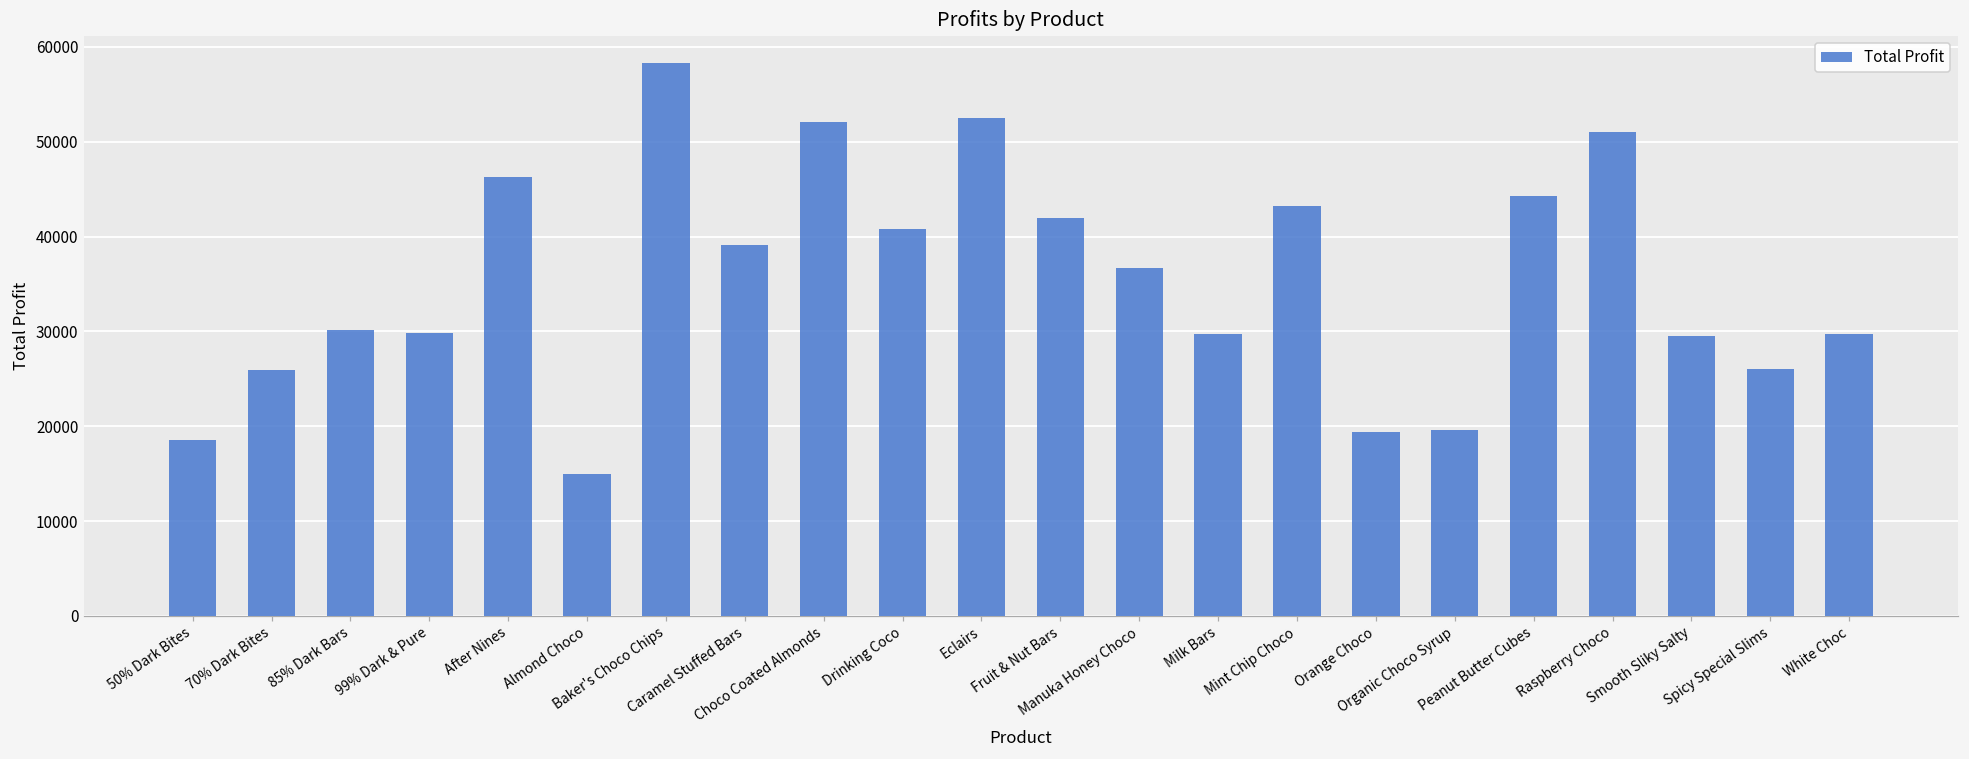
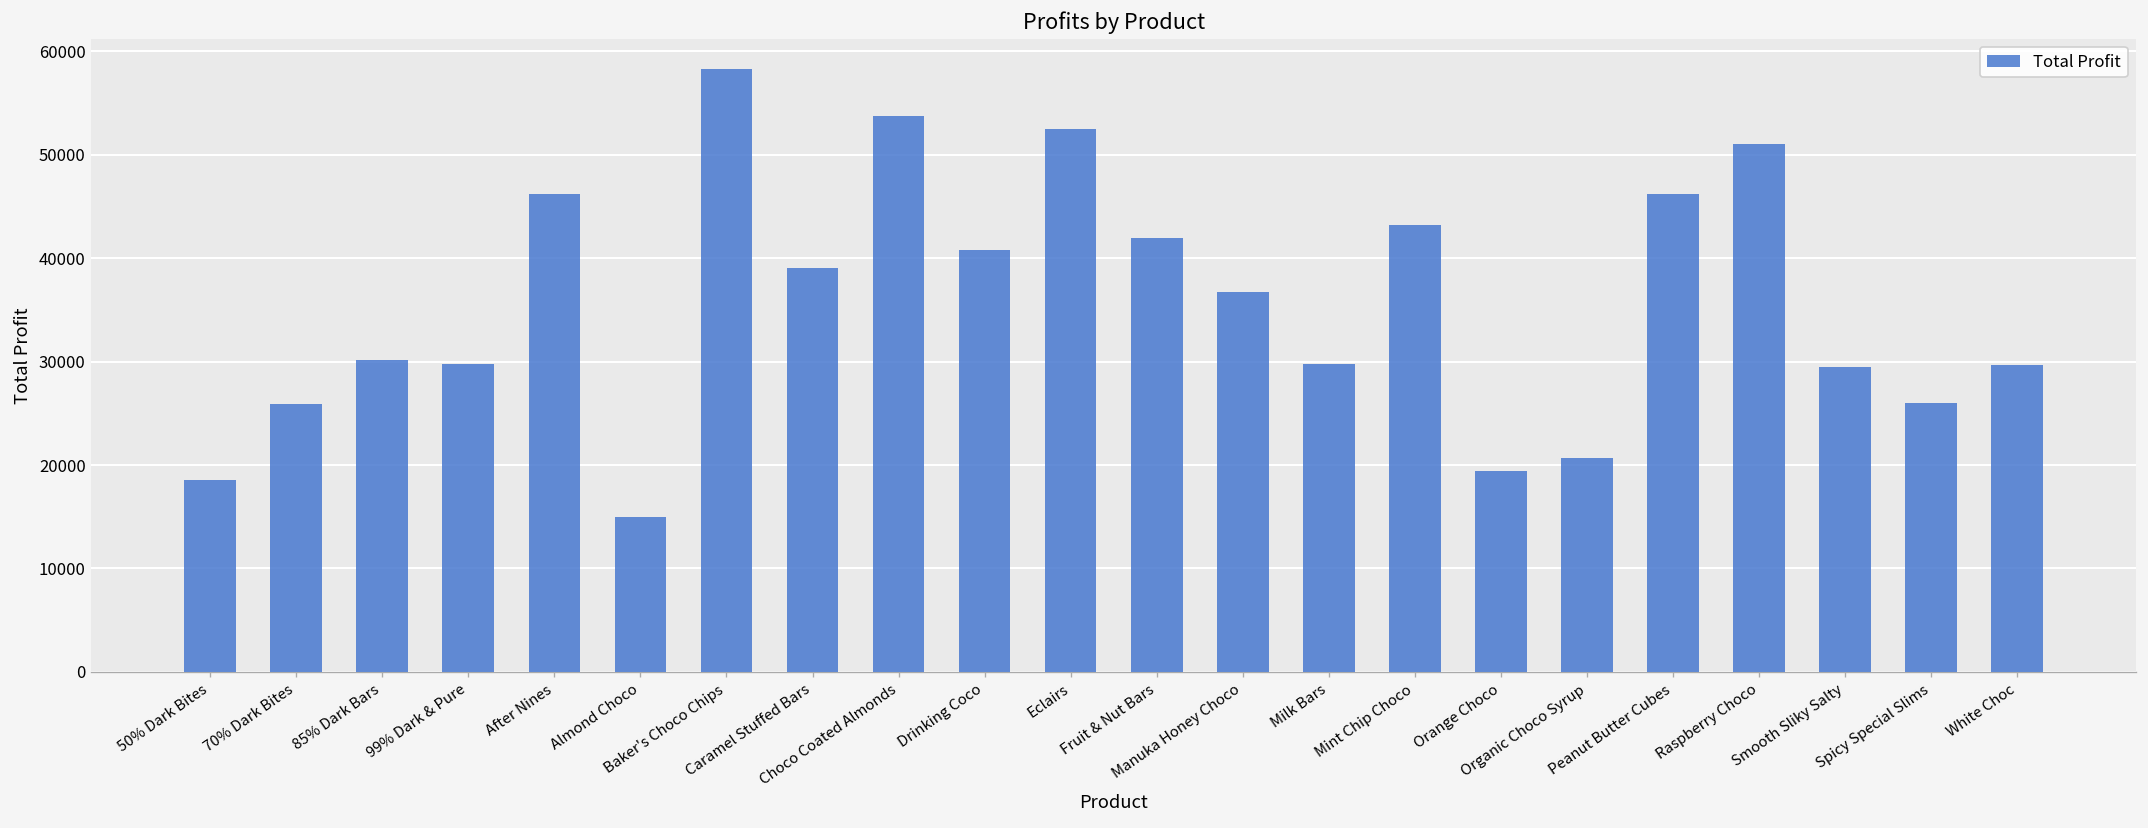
  {
    "50% Dark Bites": 19000,
    "70% Dark Bites": 26000,
    "85% Dark Bars": 30000,
    "99% Dark & Pure": 30000,
    "After Nines": 46000,
    "Almond Choco": 15000,
    "Baker's Choco Chips": 58000,
    "Caramel Stuffed Bars": 39000,
-   "Choco Coated Almonds": 52000,
+   "Choco Coated Almonds": 54000,
    "Drinking Coco": 41000,
    "Eclairs": 52000,
    "Fruit & Nut Bars": 42000,
    "Manuka Honey Choco": 37000,
    "Milk Bars": 30000,
    "Mint Chip Choco": 43000,
    "Orange Choco": 19000,
-   "Organic Choco Syrup": 20000,
-   "Peanut Butter Cubes": 44000,
+   "Organic Choco Syrup": 21000,
+   "Peanut Butter Cubes": 46000,
    "Raspberry Choco": 51000,
    "Smooth Sliky Salty": 30000,
    "Spicy Special Slims": 26000,
    "White Choc": 30000
  }
